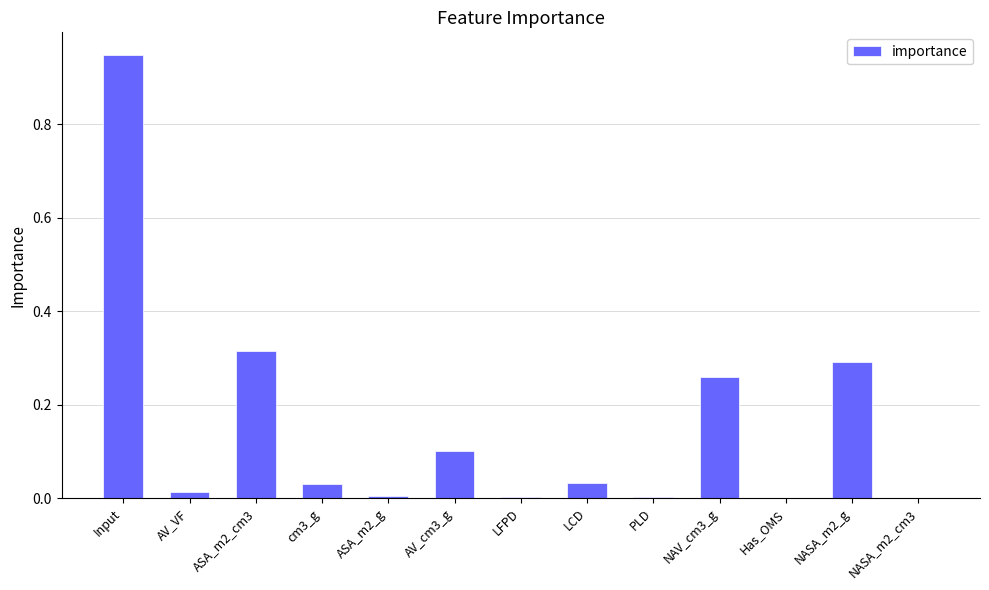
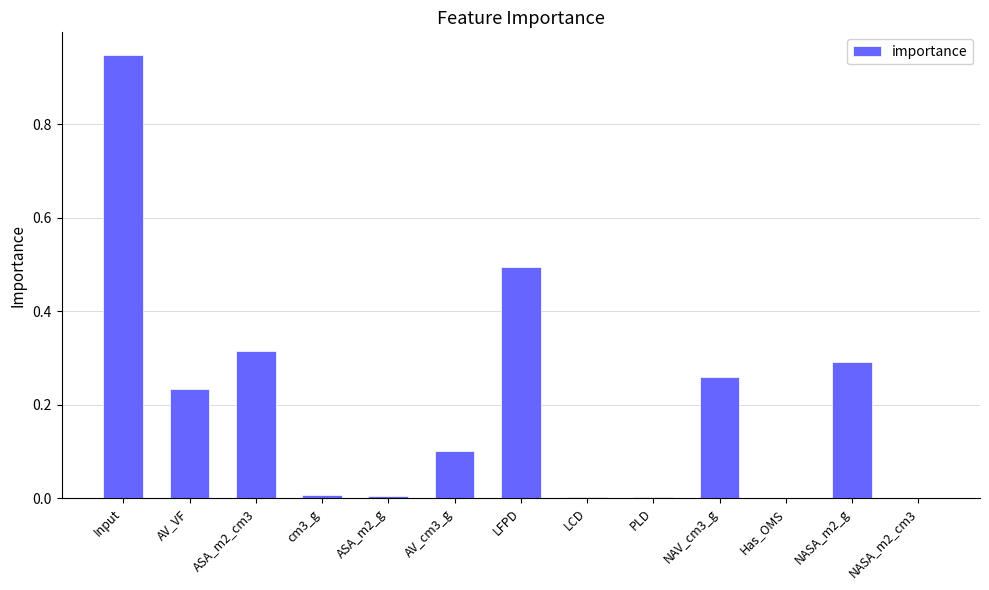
  {
    "Input": 0.95,
-   "AV_VF": 0.01,
+   "AV_VF": 0.23,
    "ASA_m2_cm3": 0.31,
-   "cm3_g": 0.03,
+   "cm3_g": 0.01,
    "ASA_m2_g": 0.01,
    "AV_cm3_g": 0.10,
-   "LFPD": 0.00,
-   "LCD": 0.03,
+   "LFPD": 0.49,
+   "LCD": 0.00,
    "NAV_cm3_g": 0.26,
    "NASA_m2_g": 0.29
  }
